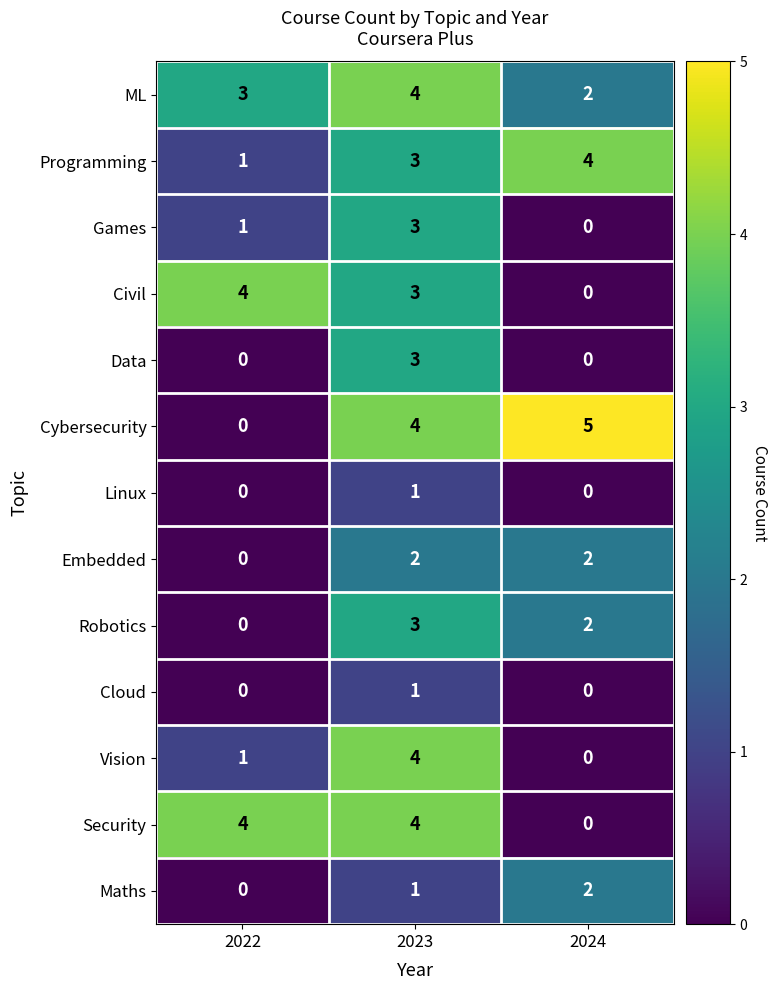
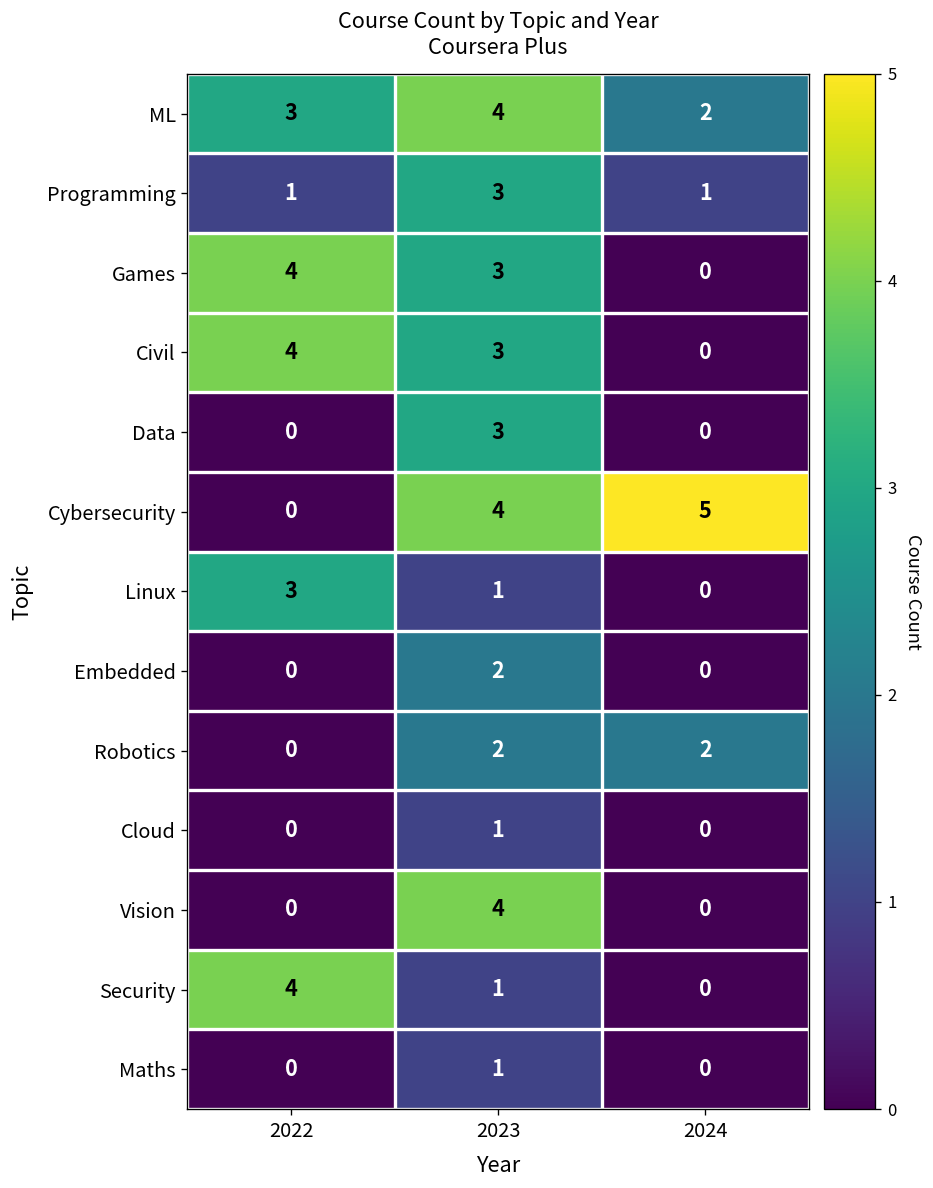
  {
    "ML": {
      "2022": 3,
      "2023": 4,
      "2024": 2
    },
    "Programming": {
      "2022": 1,
      "2023": 3,
-     "2024": 4
+     "2024": 1
    },
    "Games": {
-     "2022": 1,
+     "2022": 4,
      "2023": 3,
      "2024": 0
    },
    "Civil": {
      "2022": 4,
      "2023": 3,
      "2024": 0
    },
    "Data": {
      "2022": 0,
      "2023": 3,
      "2024": 0
    },
    "Cybersecurity": {
      "2022": 0,
      "2023": 4,
      "2024": 5
    },
    "Linux": {
-     "2022": 0,
+     "2022": 3,
      "2023": 1,
      "2024": 0
    },
    "Embedded": {
      "2022": 0,
      "2023": 2,
-     "2024": 2
+     "2024": 0
    },
    "Robotics": {
      "2022": 0,
-     "2023": 3,
+     "2023": 2,
      "2024": 2
    },
    "Cloud": {
      "2022": 0,
      "2023": 1,
      "2024": 0
    },
    "Vision": {
-     "2022": 1,
+     "2022": 0,
      "2023": 4,
      "2024": 0
    },
    "Security": {
      "2022": 4,
-     "2023": 4,
+     "2023": 1,
      "2024": 0
    },
    "Maths": {
      "2022": 0,
      "2023": 1,
-     "2024": 2
+     "2024": 0
    }
  }
